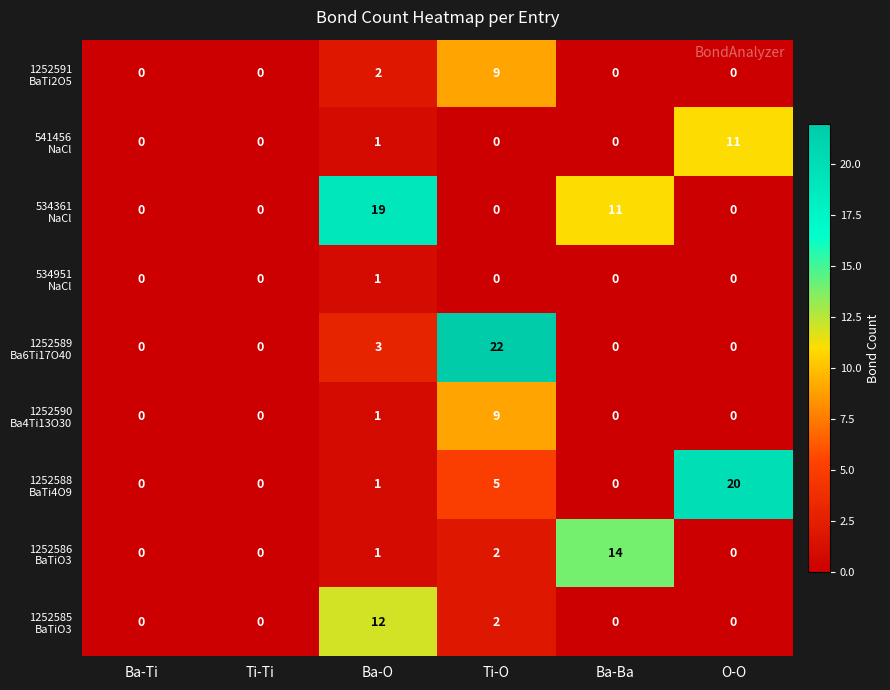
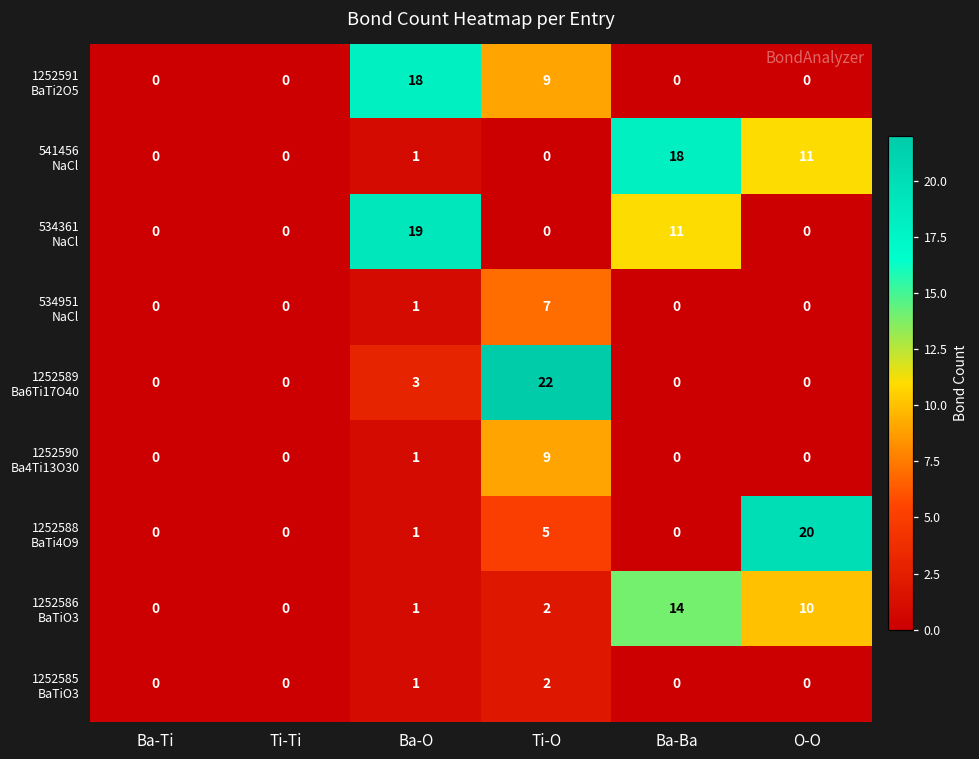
  {
    "1252591 BaTi2O5": {
      "Ba-Ti": 0,
      "Ti-Ti": 0,
-     "Ba-O": 2,
+     "Ba-O": 18,
      "Ti-O": 9,
      "Ba-Ba": 0
    },
    "541456 NaCl": {
      "Ba-Ti": 0,
      "Ti-Ti": 0,
      "Ba-O": 1,
      "Ti-O": 0,
-     "Ba-Ba": 0,
+     "Ba-Ba": 18,
      "O-O": 11
    },
    "534361 NaCl": {
      "Ba-Ti": 0,
      "Ti-Ti": 0,
      "Ba-O": 19,
      "Ti-O": 0,
      "Ba-Ba": 11,
      "O-O": 0
    },
    "534951 NaCl": {
      "Ba-Ti": 0,
      "Ti-Ti": 0,
      "Ba-O": 1,
-     "Ti-O": 0,
+     "Ti-O": 7,
      "Ba-Ba": 0,
      "O-O": 0
    },
    "1252589 Ba6Ti17O40": {
      "Ba-Ti": 0,
      "Ti-Ti": 0,
      "Ba-O": 3,
      "Ti-O": 22,
      "Ba-Ba": 0,
      "O-O": 0
    },
    "1252590 Ba4Ti13O30": {
      "Ba-Ti": 0,
      "Ti-Ti": 0,
      "Ba-O": 1,
      "Ti-O": 9,
      "Ba-Ba": 0,
      "O-O": 0
    },
    "1252588 BaTi4O9": {
      "Ba-Ti": 0,
      "Ti-Ti": 0,
      "Ba-O": 1,
      "Ti-O": 5,
      "Ba-Ba": 0,
      "O-O": 20
    },
    "1252586 BaTiO3": {
      "Ba-Ti": 0,
      "Ti-Ti": 0,
      "Ba-O": 1,
      "Ti-O": 2,
      "Ba-Ba": 14,
-     "O-O": 0
+     "O-O": 10
    },
    "1252585 BaTiO3": {
      "Ba-Ti": 0,
      "Ti-Ti": 0,
-     "Ba-O": 12,
+     "Ba-O": 1,
      "Ti-O": 2,
      "Ba-Ba": 0,
      "O-O": 0
    }
  }
